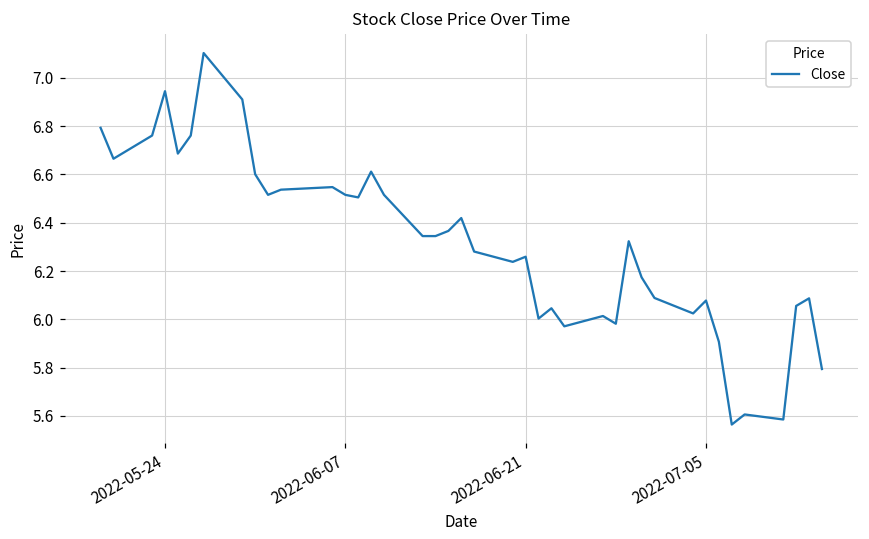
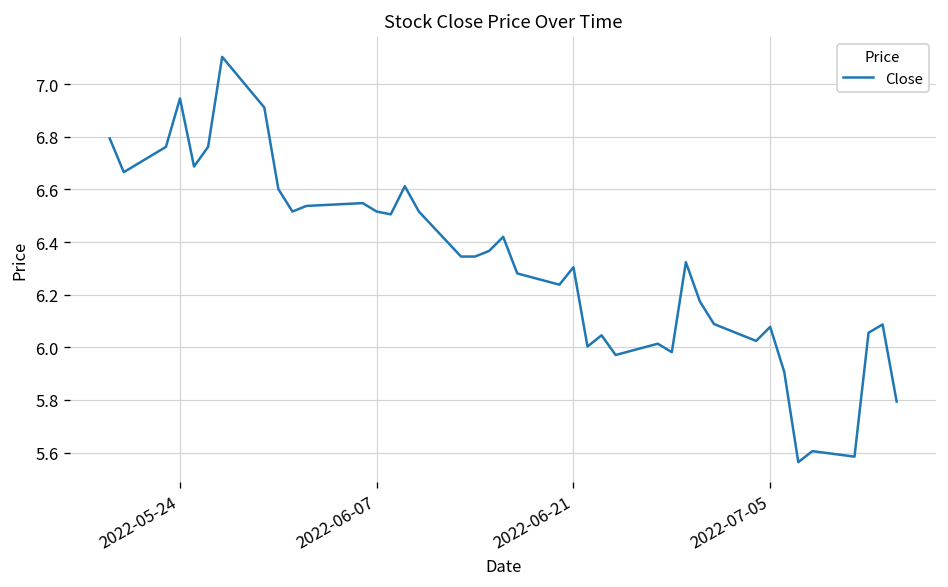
  {
    "2022-05-24": 6.95,
    "2022-06-07": 6.52,
-   "2022-06-21": 6.26,
+   "2022-06-21": 6.30,
    "2022-07-05": 6.08
  }
